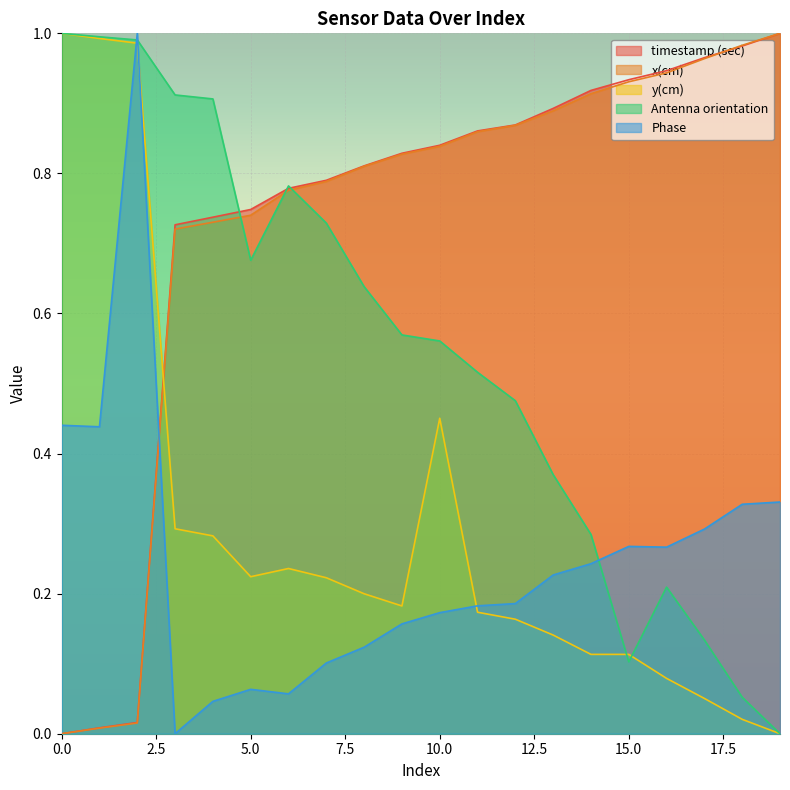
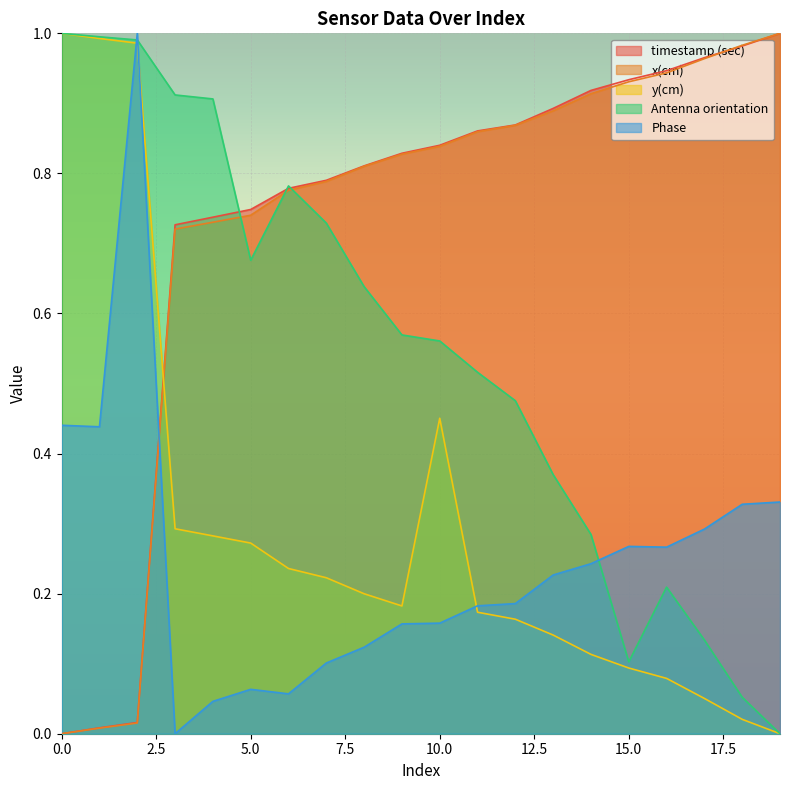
  {
    "y(cm)": {
-     "5.0": 0.22,
+     "5.0": 0.27,
      "10.0": 0.45,
-     "15.0": 0.11
+     "15.0": 0.09
    },
    "Antenna orientation": {
      "5.0": 0.68,
      "10.0": 0.56,
      "15.0": 0.10
    },
    "Phase": {
      "0.0": 0.44,
      "5.0": 0.06,
-     "10.0": 0.17,
+     "10.0": 0.16,
      "15.0": 0.27
    }
  }
